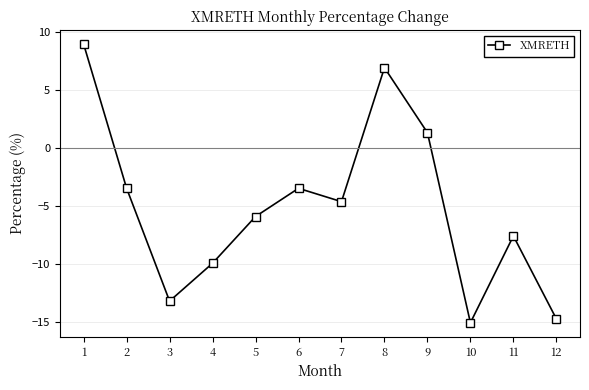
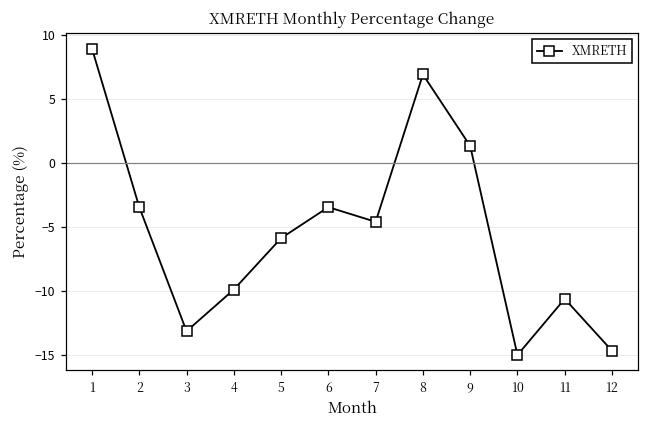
  {
    "1": 8.9,
    "2": -3.5,
    "3": -13.2,
    "4": -9.9,
    "5": -5.9,
    "6": -3.5,
    "7": -4.6,
    "8": 6.9,
    "9": 1.3,
    "10": -15.0,
-   "11": -7.6,
+   "11": -10.6,
    "12": -14.7
  }
